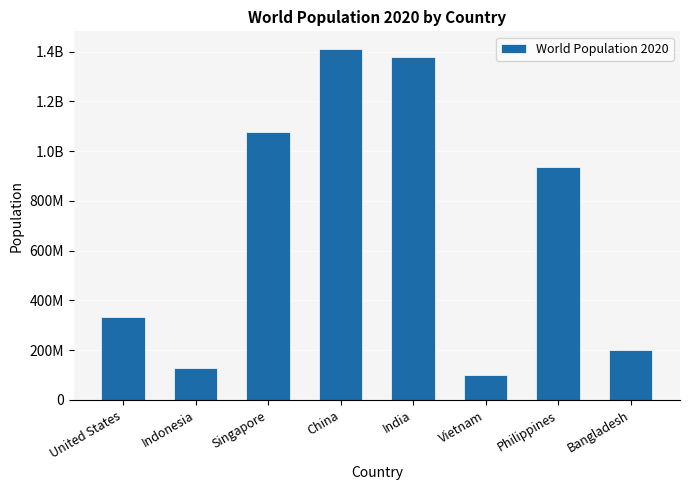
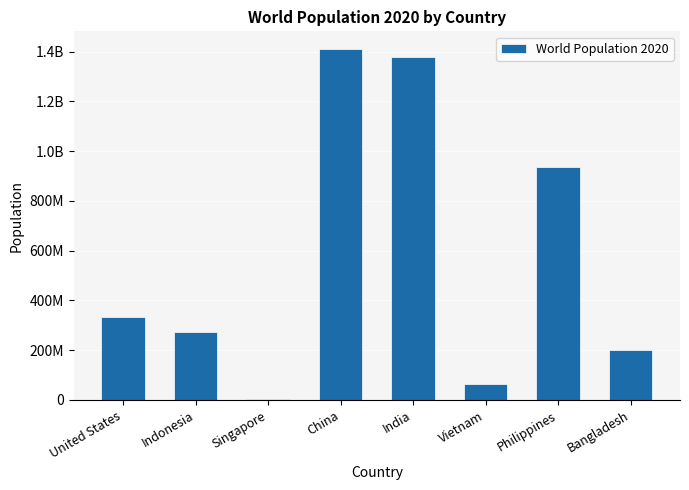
  {
    "United States": 330000000,
-   "Indonesia": 130000000,
-   "Singapore": 1080000000,
+   "Indonesia": 270000000,
+   "Singapore": 10000000,
    "China": 1410000000,
    "India": 1380000000,
-   "Vietnam": 100000000,
+   "Vietnam": 60000000,
    "Philippines": 940000000,
    "Bangladesh": 200000000
  }
